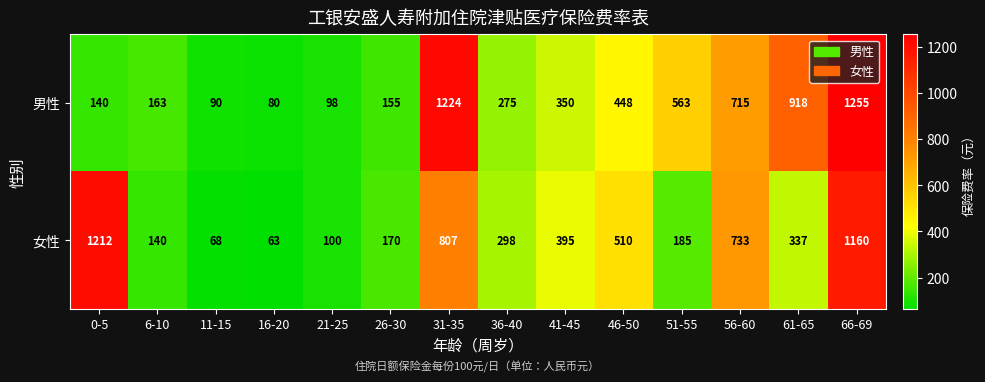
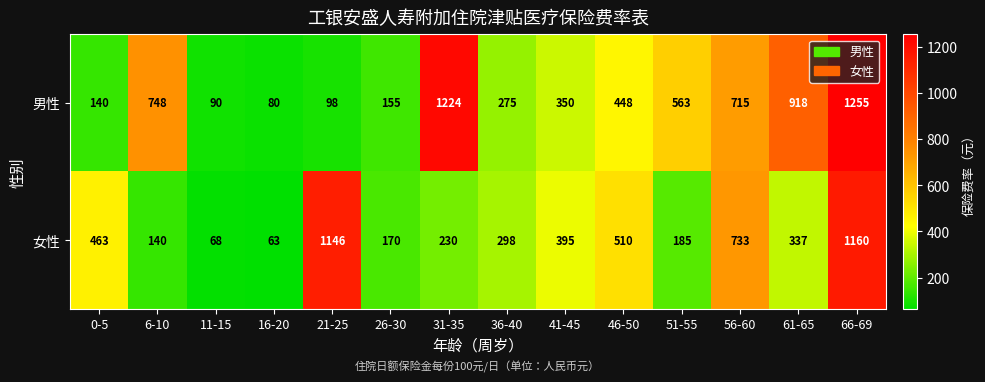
  {
    "男性": {
      "0-5": 140,
-     "6-10": 163,
+     "6-10": 748,
      "11-15": 90,
      "16-20": 80,
      "21-25": 98,
      "26-30": 155,
      "31-35": 1224,
      "36-40": 275,
      "41-45": 350,
      "46-50": 448,
      "51-55": 563,
      "56-60": 715,
      "61-65": 918,
      "66-69": 1255
    },
    "女性": {
-     "0-5": 1212,
+     "0-5": 463,
      "6-10": 140,
      "11-15": 68,
      "16-20": 63,
-     "21-25": 100,
+     "21-25": 1146,
      "26-30": 170,
-     "31-35": 807,
+     "31-35": 230,
      "36-40": 298,
      "41-45": 395,
      "46-50": 510,
      "51-55": 185,
      "56-60": 733,
      "61-65": 337,
      "66-69": 1160
    }
  }
